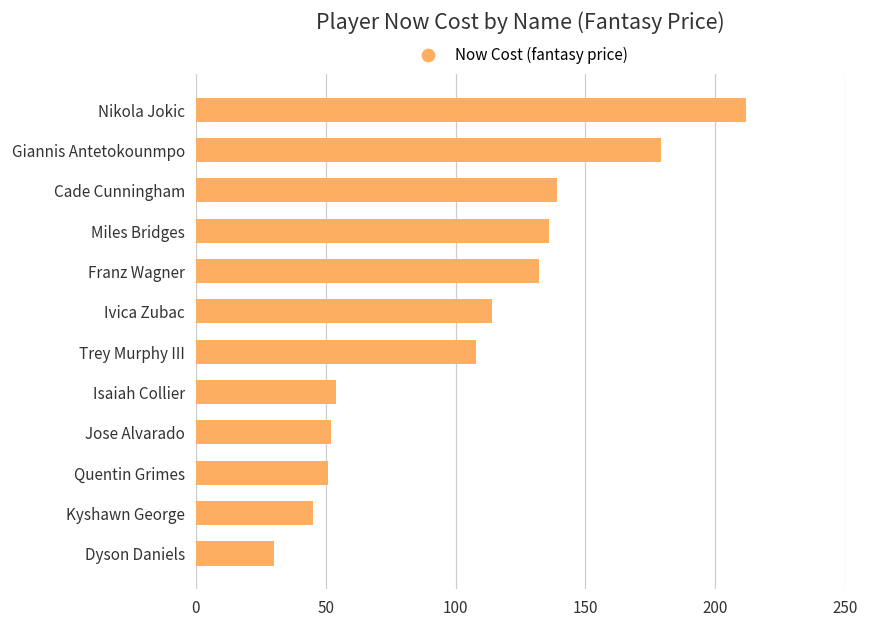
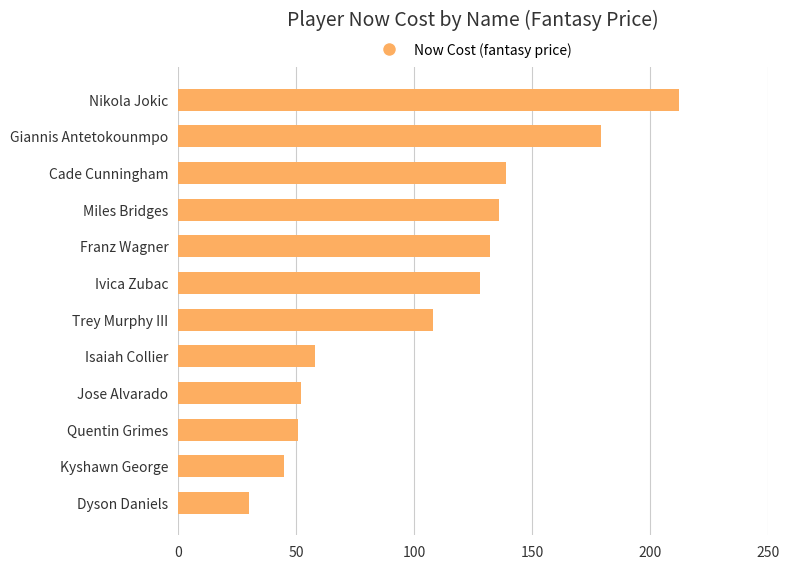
  {
    "Nikola Jokic": 212,
    "Giannis Antetokounmpo": 179,
    "Cade Cunningham": 139,
    "Miles Bridges": 136,
    "Franz Wagner": 132,
-   "Ivica Zubac": 114,
+   "Ivica Zubac": 128,
    "Trey Murphy III": 108,
-   "Isaiah Collier": 54,
+   "Isaiah Collier": 58,
    "Jose Alvarado": 52,
    "Quentin Grimes": 51,
    "Kyshawn George": 45,
    "Dyson Daniels": 30
  }
